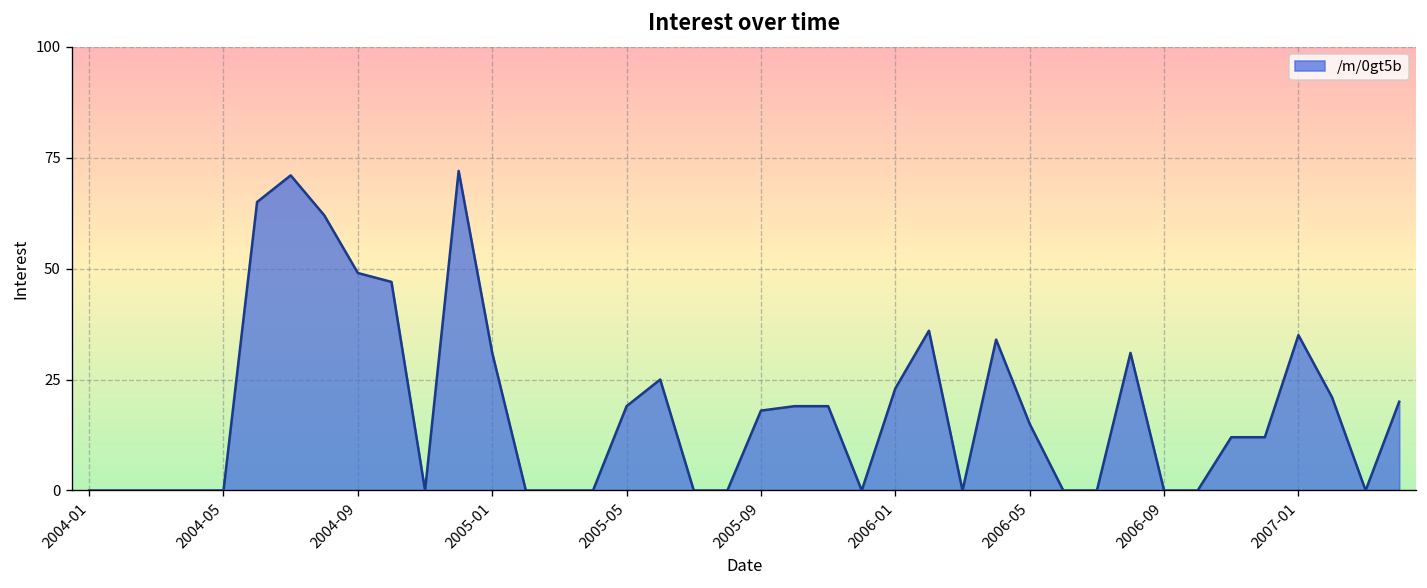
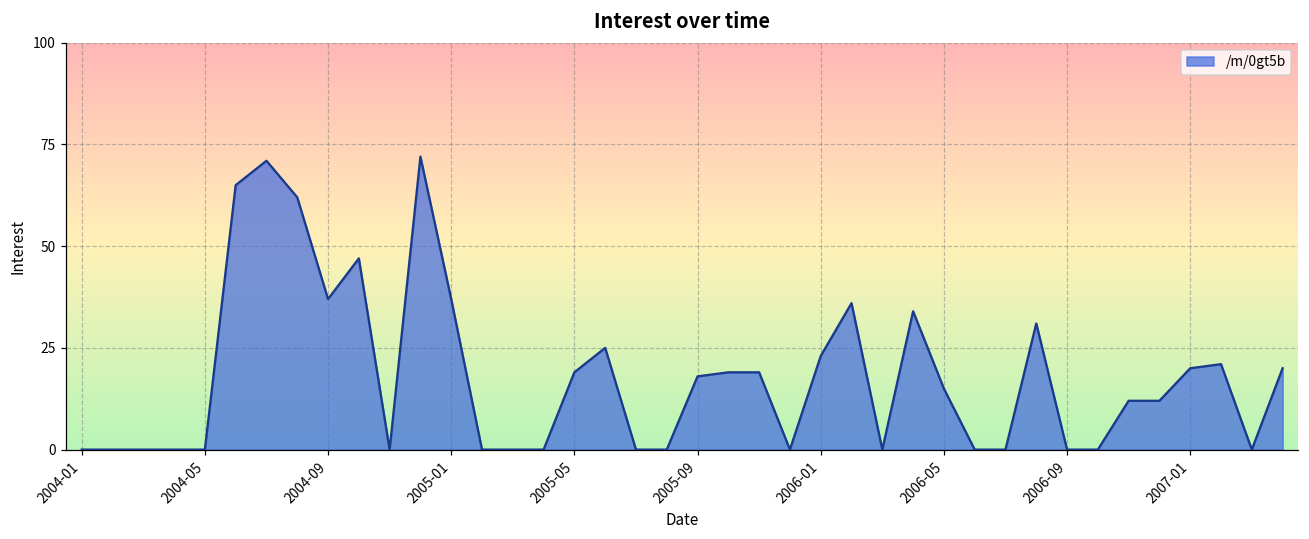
  {
    "2004-01": 0,
    "2004-05": 0,
-   "2004-09": 49,
-   "2005-01": 31,
+   "2004-09": 37,
+   "2005-01": 37,
    "2005-05": 19,
    "2005-09": 18,
    "2006-01": 23,
    "2006-05": 15,
    "2006-09": 0,
-   "2007-01": 35
+   "2007-01": 20
  }
